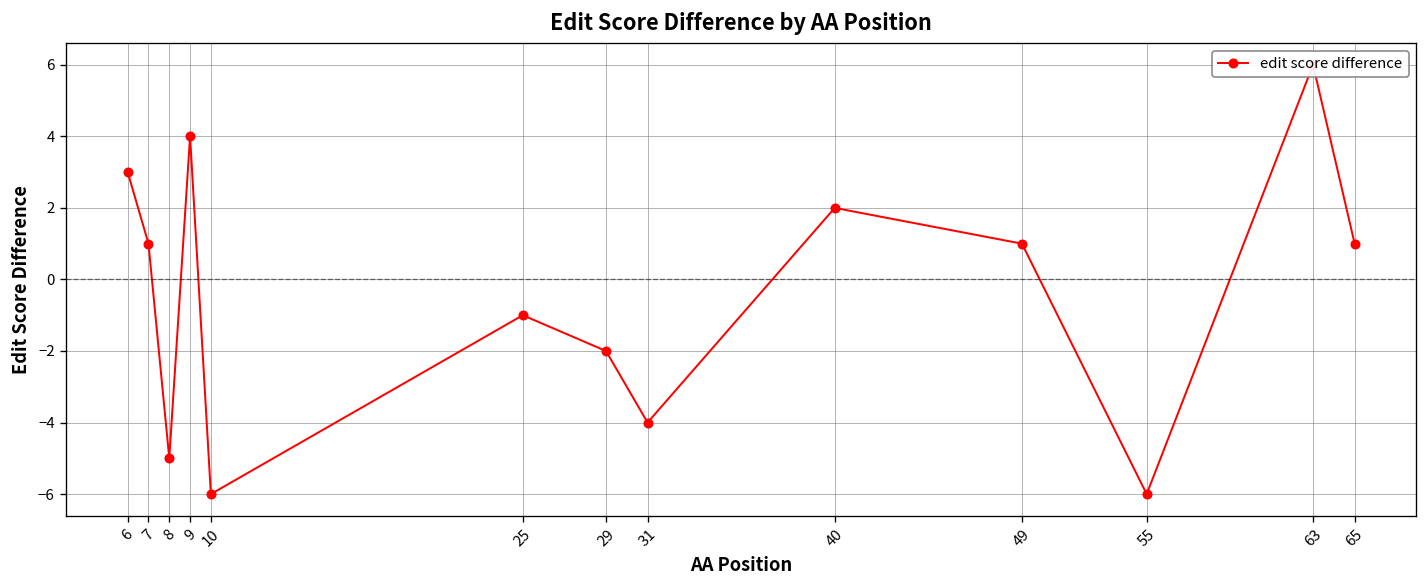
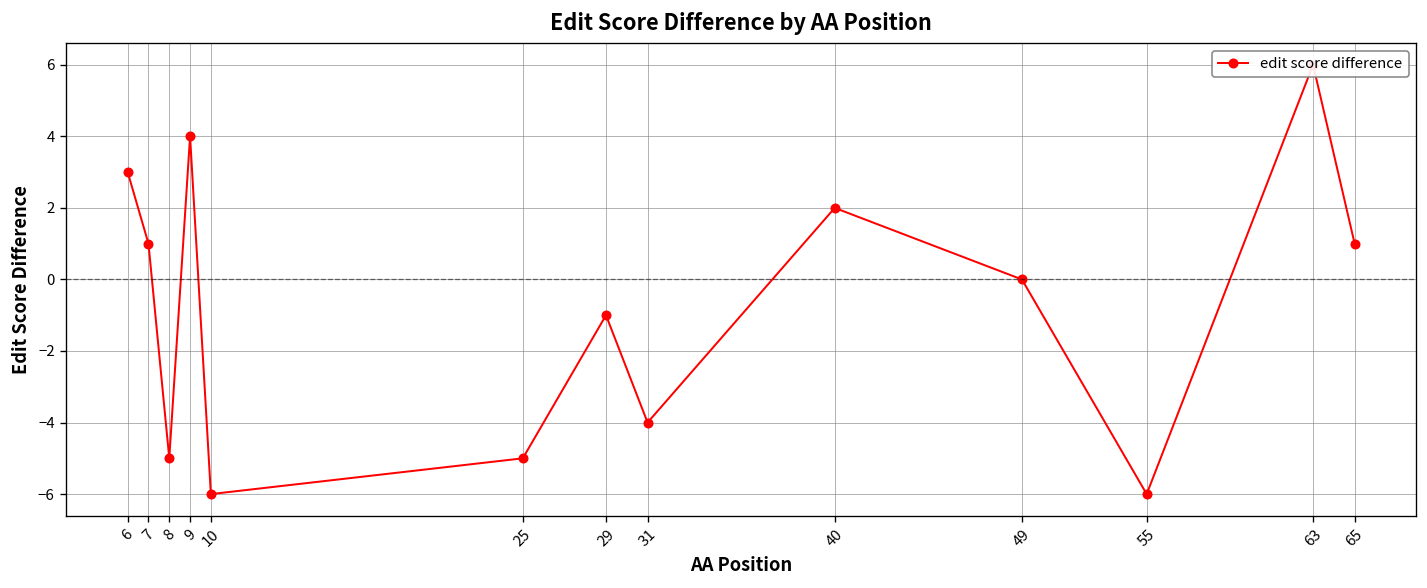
  {
    "6": 3,
    "7": 1,
    "8": -5,
    "9": 4,
    "10": -6,
-   "25": -1,
-   "29": -2,
+   "25": -5,
+   "29": -1,
    "31": -4,
    "40": 2,
-   "49": 1,
+   "49": 0,
    "55": -6,
    "65": 1
  }
